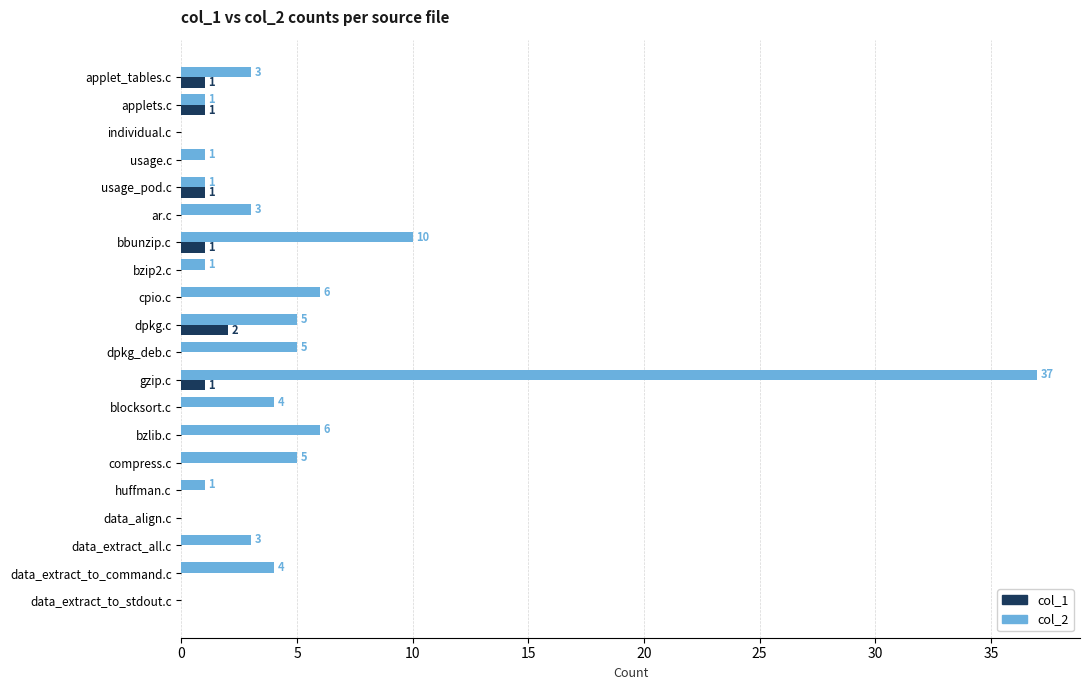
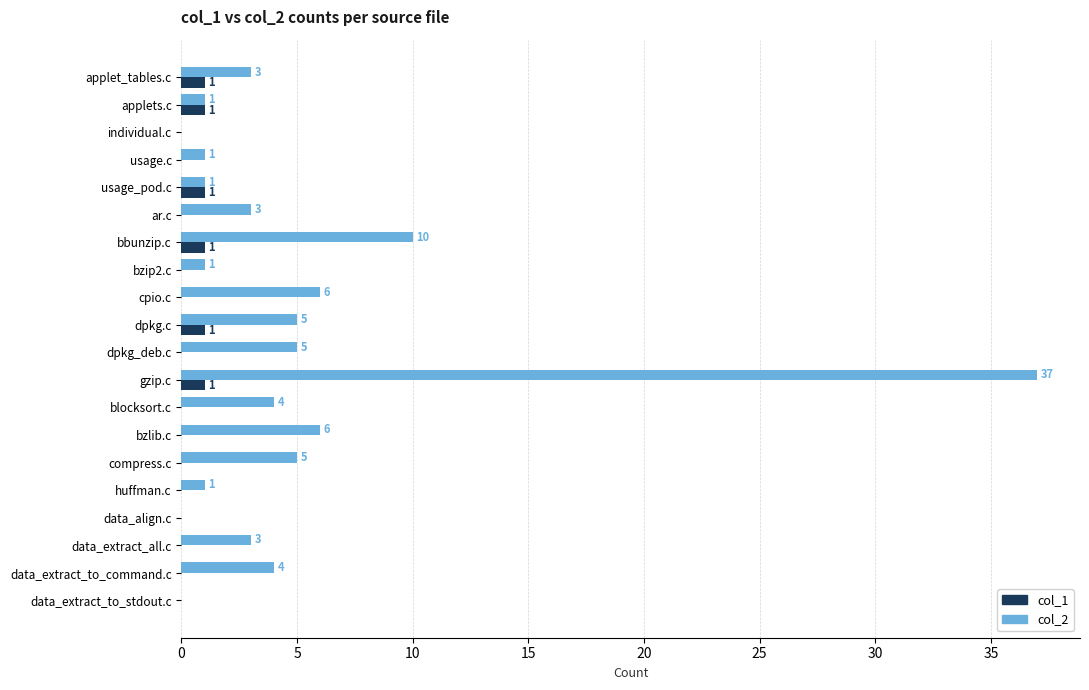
  {
    "col_1": {
      "applet_tables.c": 1,
      "bbunzip.c": 1,
-     "dpkg.c": 2,
+     "dpkg.c": 1,
      "gzip.c": 1
    },
    "col_2": {
      "applet_tables.c": 3,
      "usage.c": 1,
      "ar.c": 3,
      "bbunzip.c": 10,
      "bzip2.c": 1,
      "cpio.c": 6,
      "dpkg.c": 5,
      "dpkg_deb.c": 5,
      "gzip.c": 37,
      "blocksort.c": 4,
      "bzlib.c": 6,
      "compress.c": 5,
      "huffman.c": 1,
      "data_extract_all.c": 3,
      "data_extract_to_command.c": 4
    }
  }
